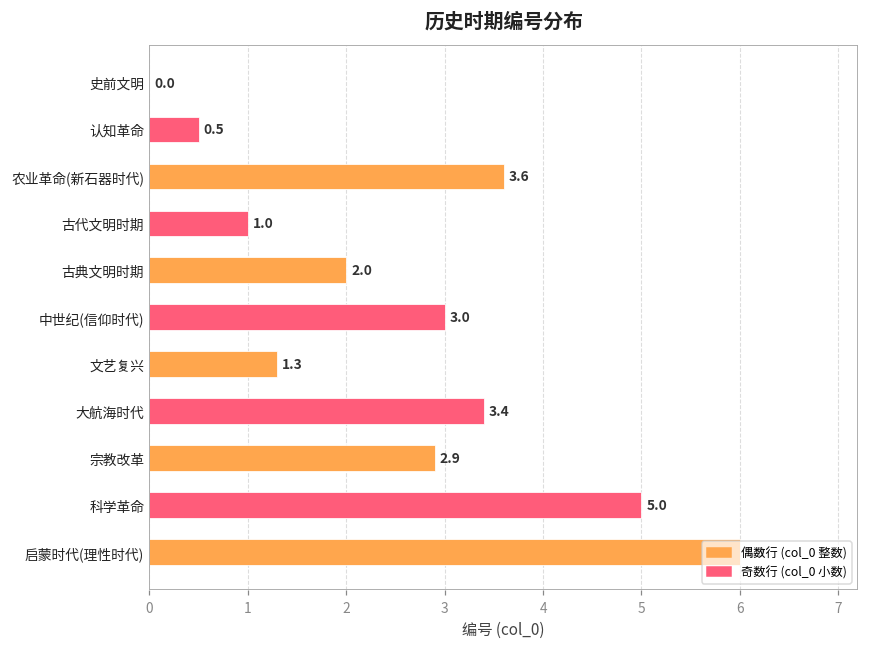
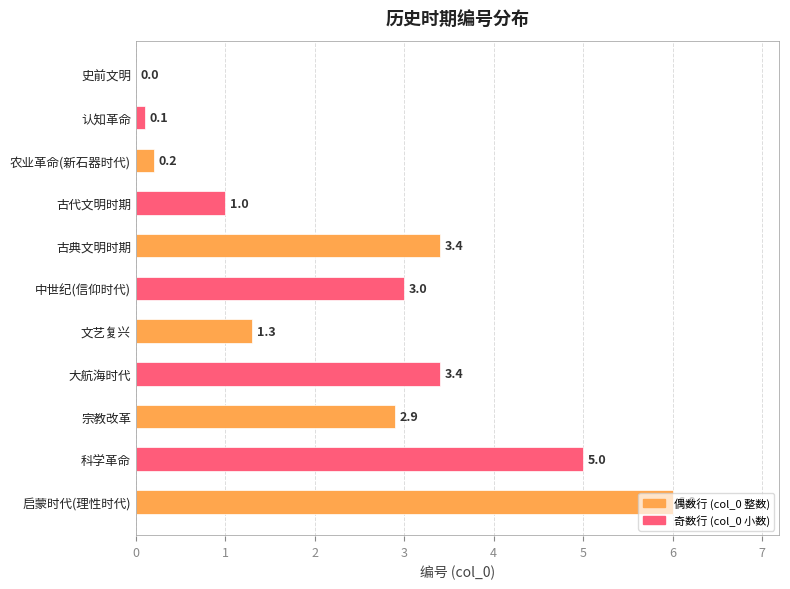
  {
    "史前文明": 0.0,
-   "认知革命": 0.5,
-   "农业革命(新石器时代)": 3.6,
+   "认知革命": 0.1,
+   "农业革命(新石器时代)": 0.2,
    "古代文明时期": 1.0,
-   "古典文明时期": 2.0,
+   "古典文明时期": 3.4,
    "中世纪(信仰时代)": 3.0,
    "文艺复兴": 1.3,
    "大航海时代": 3.4,
    "宗教改革": 2.9,
    "科学革命": 5.0
  }
